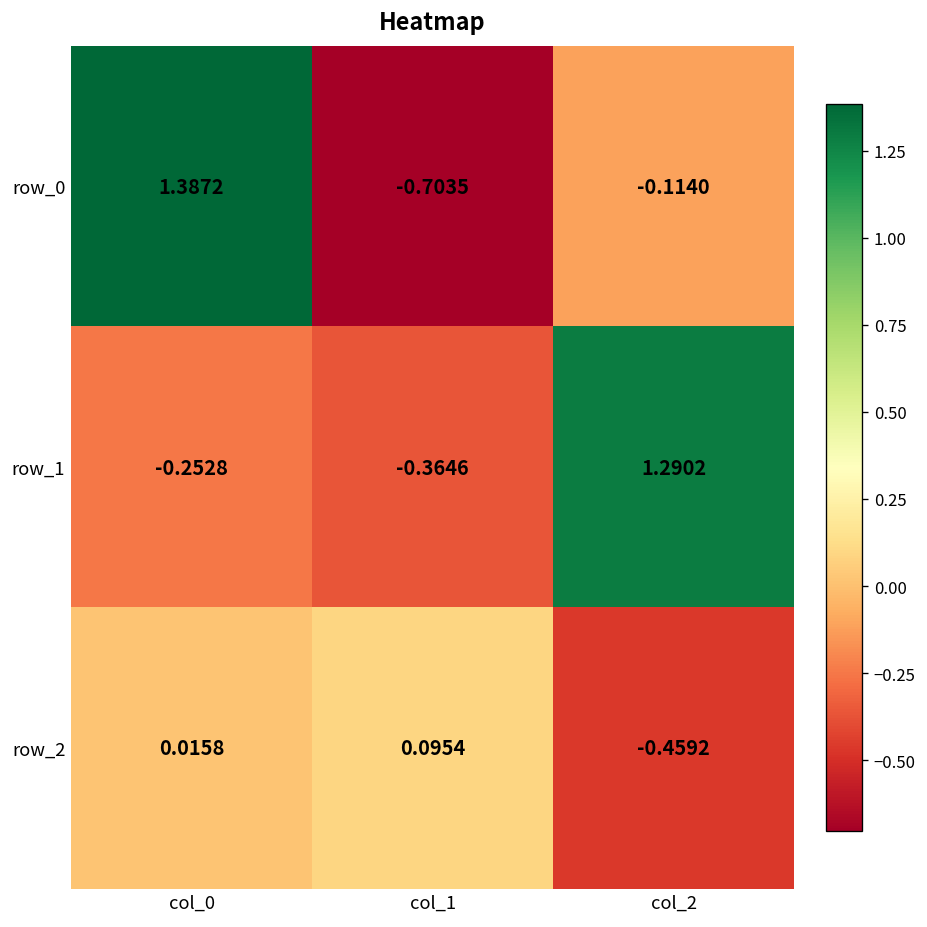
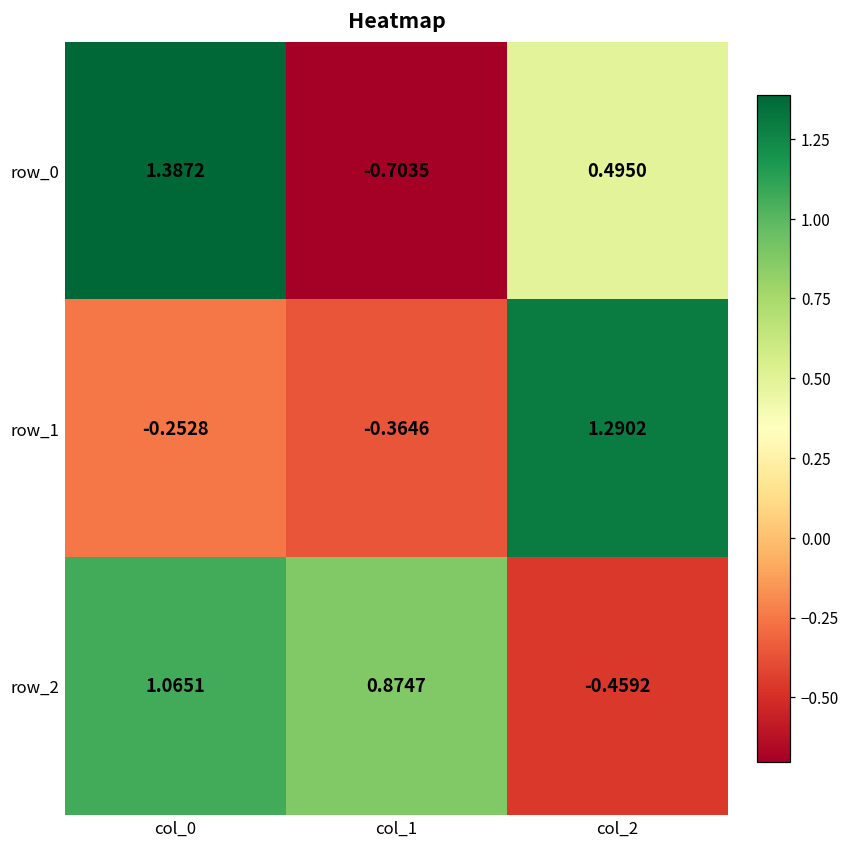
  {
    "row_0": {
      "col_0": 1.3872,
      "col_1": -0.7035,
-     "col_2": -0.1140
+     "col_2": 0.4950
    },
    "row_1": {
      "col_0": -0.2528,
      "col_1": -0.3646,
      "col_2": 1.2902
    },
    "row_2": {
-     "col_0": 0.0158,
-     "col_1": 0.0954,
+     "col_0": 1.0651,
+     "col_1": 0.8747,
      "col_2": -0.4592
    }
  }
